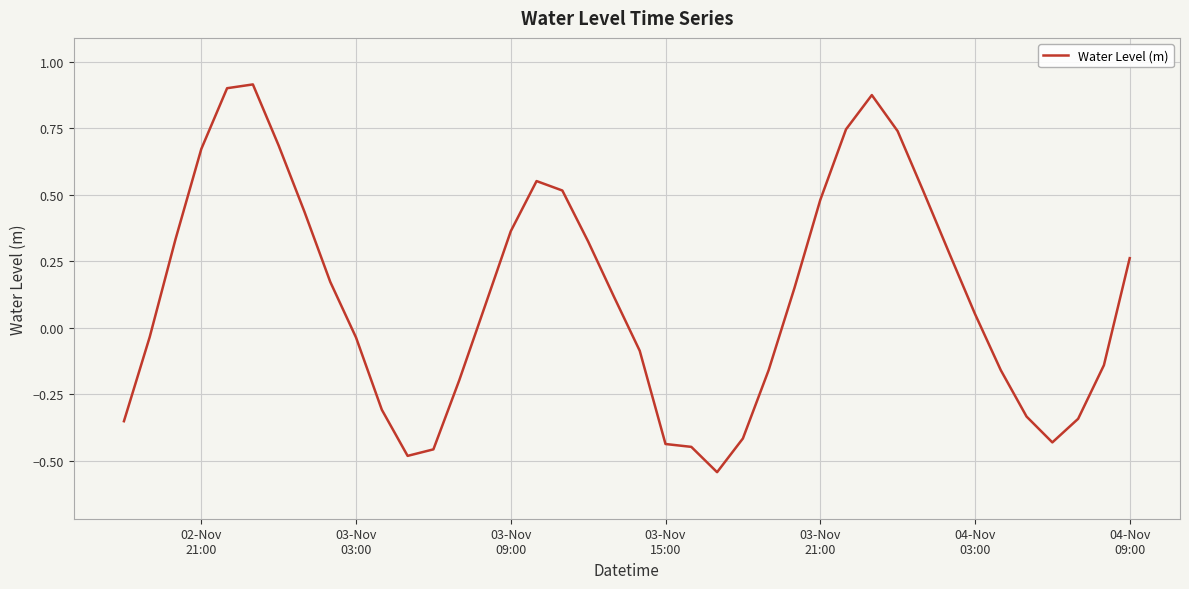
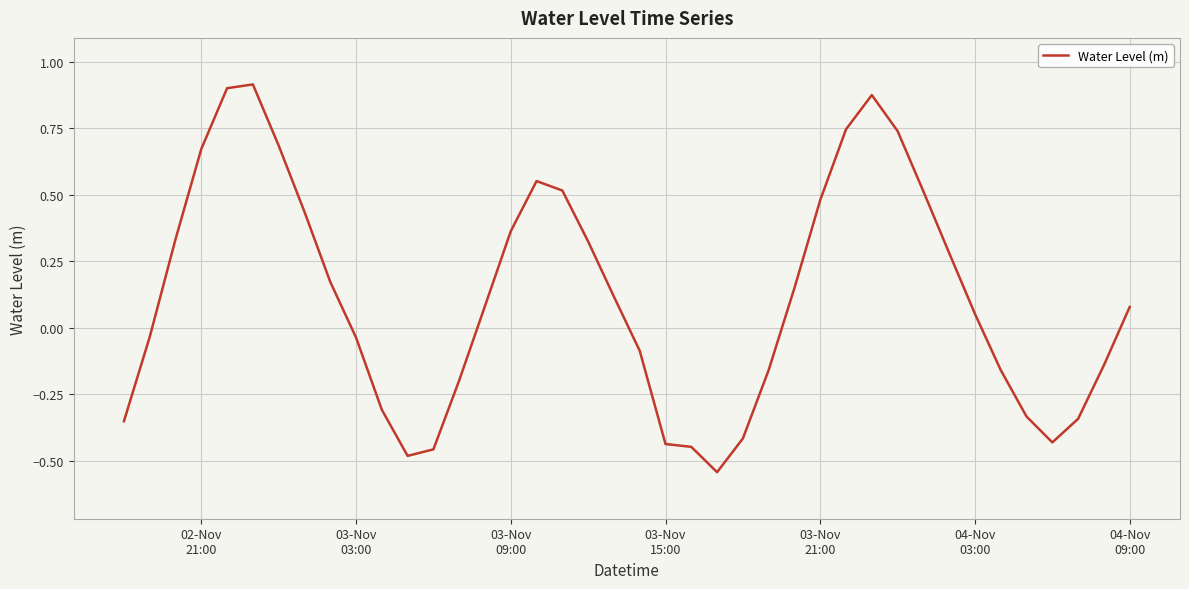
  {
    "02-Nov 21:00": 0.67,
    "03-Nov 03:00": -0.04,
    "03-Nov 09:00": 0.36,
    "03-Nov 15:00": -0.44,
    "03-Nov 21:00": 0.48,
    "04-Nov 03:00": 0.05,
-   "04-Nov 09:00": 0.26
+   "04-Nov 09:00": 0.08
  }
